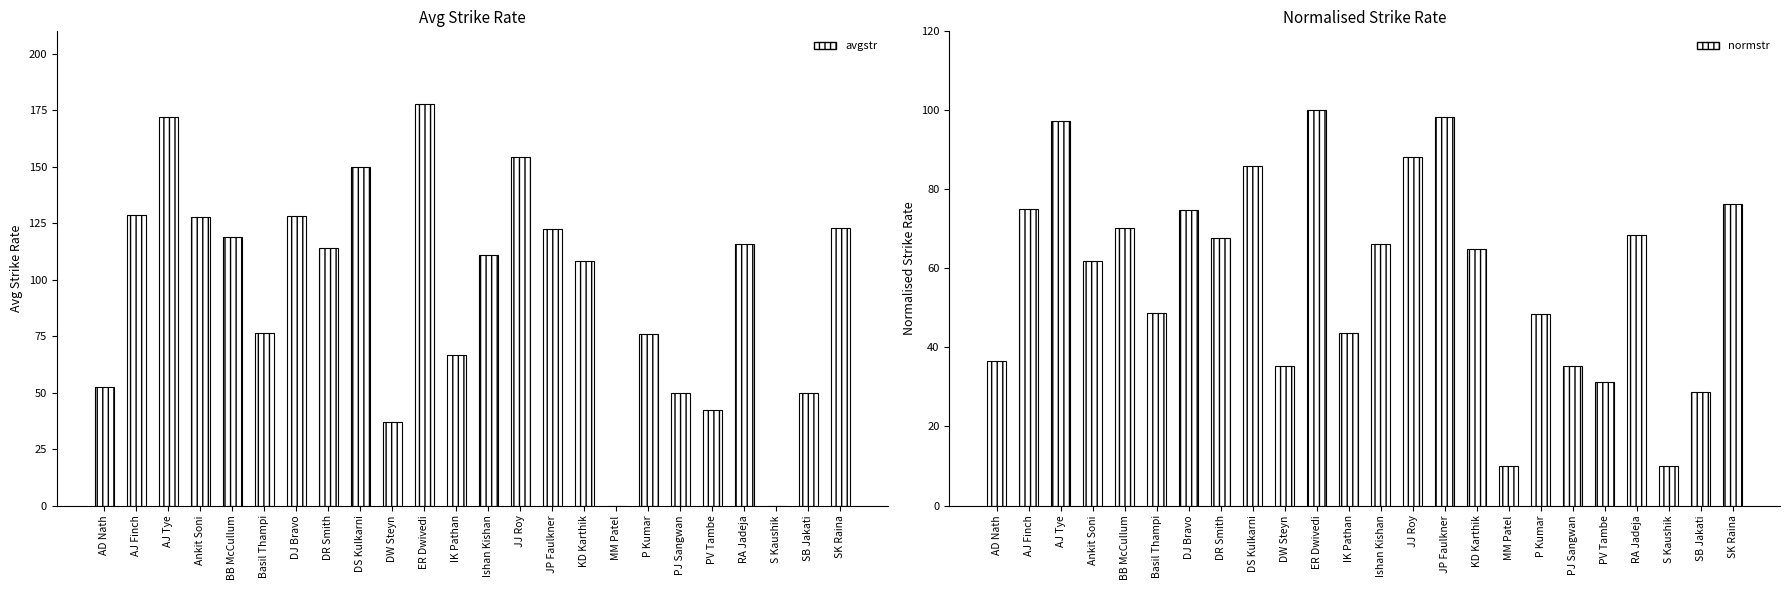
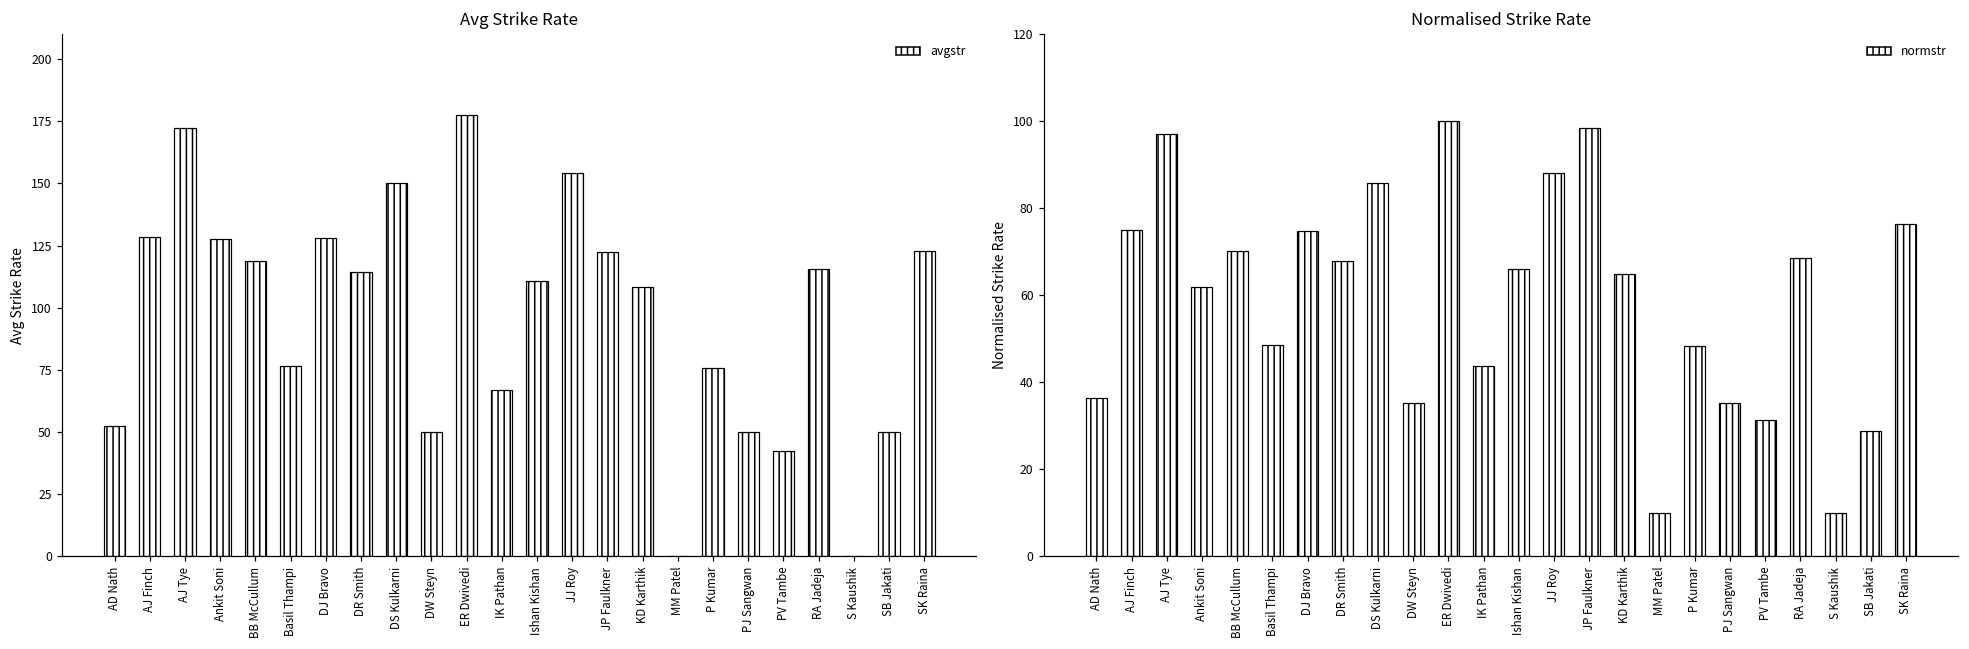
  {
    "Avg Strike Rate": {
      "AD Nath": 52,
      "AJ Finch": 128,
      "AJ Tye": 172,
      "Ankit Soni": 128,
      "BB McCullum": 119,
      "Basil Thampi": 76,
      "DJ Bravo": 128,
      "DR Smith": 114,
      "DS Kulkarni": 150,
-     "DW Steyn": 37,
+     "DW Steyn": 50,
      "ER Dwivedi": 178,
      "IK Pathan": 67,
      "Ishan Kishan": 111,
      "JJ Roy": 154,
      "JP Faulkner": 123,
      "KD Karthik": 108,
      "MM Patel": 0,
      "P Kumar": 76,
      "PJ Sangwan": 50,
      "PV Tambe": 42,
      "RA Jadeja": 116,
      "S Kaushik": 0,
      "SB Jakati": 50,
      "SK Raina": 123
    },
    "Normalised Strike Rate": {
      "AD Nath": 36,
      "AJ Finch": 75,
      "AJ Tye": 97,
      "Ankit Soni": 62,
      "BB McCullum": 70,
      "Basil Thampi": 49,
      "DJ Bravo": 75,
      "DR Smith": 68,
      "DS Kulkarni": 86,
      "DW Steyn": 35,
      "ER Dwivedi": 100,
      "IK Pathan": 44,
      "Ishan Kishan": 66,
      "JJ Roy": 88,
      "JP Faulkner": 98,
      "KD Karthik": 65,
      "MM Patel": 10,
      "P Kumar": 48,
      "PJ Sangwan": 35,
      "PV Tambe": 31,
      "RA Jadeja": 69,
      "S Kaushik": 10,
      "SB Jakati": 29,
      "SK Raina": 76
    }
  }
